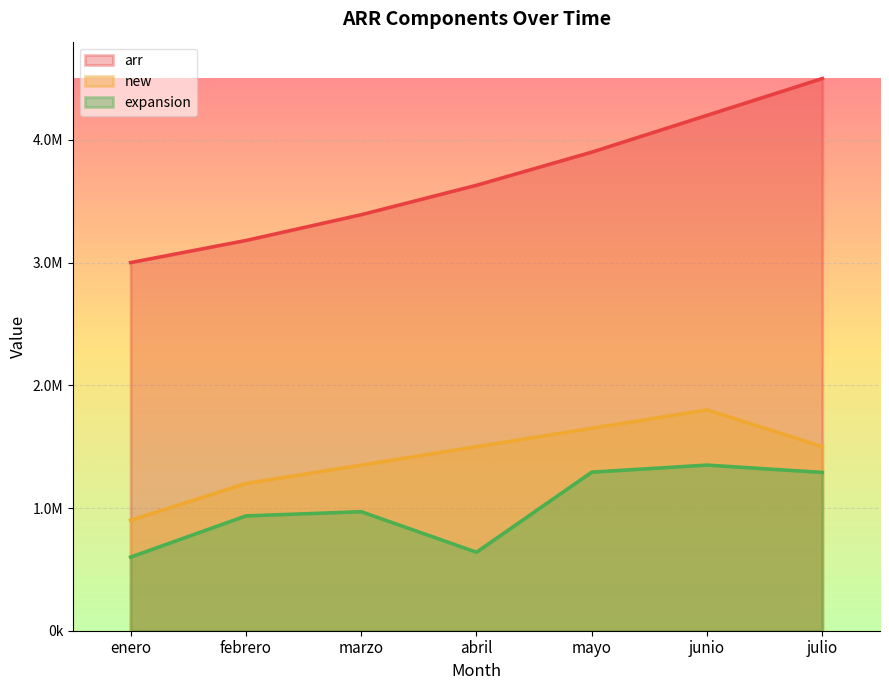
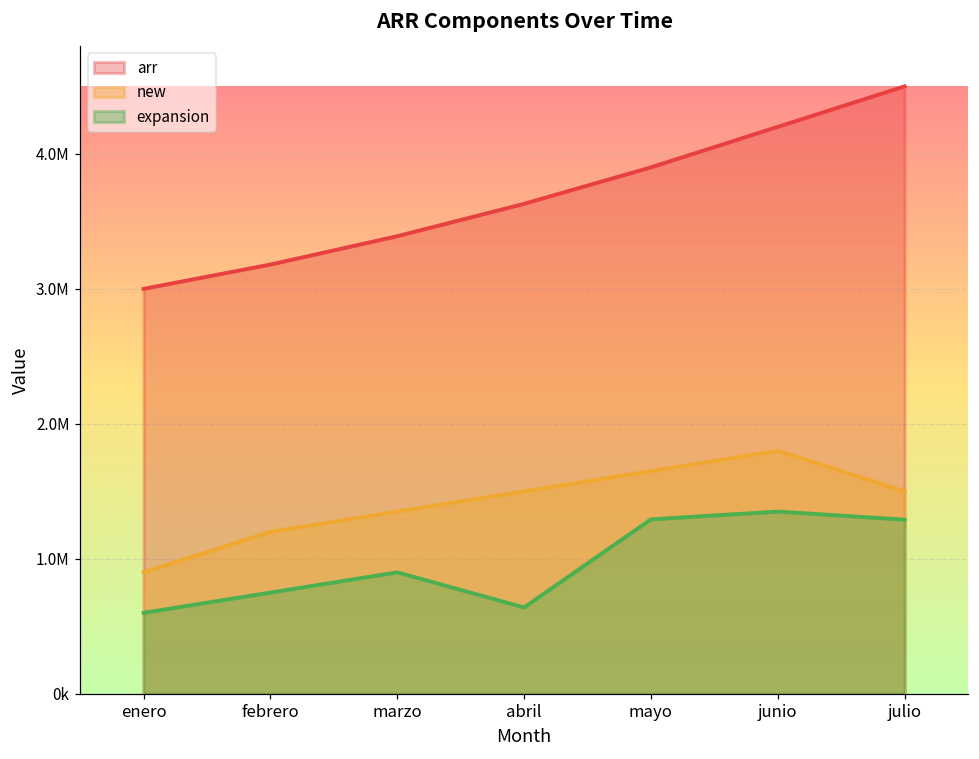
  {
    "expansion": {
      "enero": 600000,
-     "febrero": 940000,
-     "marzo": 970000,
+     "febrero": 750000,
+     "marzo": 900000,
      "abril": 640000,
      "mayo": 1290000,
      "junio": 1350000,
      "julio": 1290000
    }
  }
